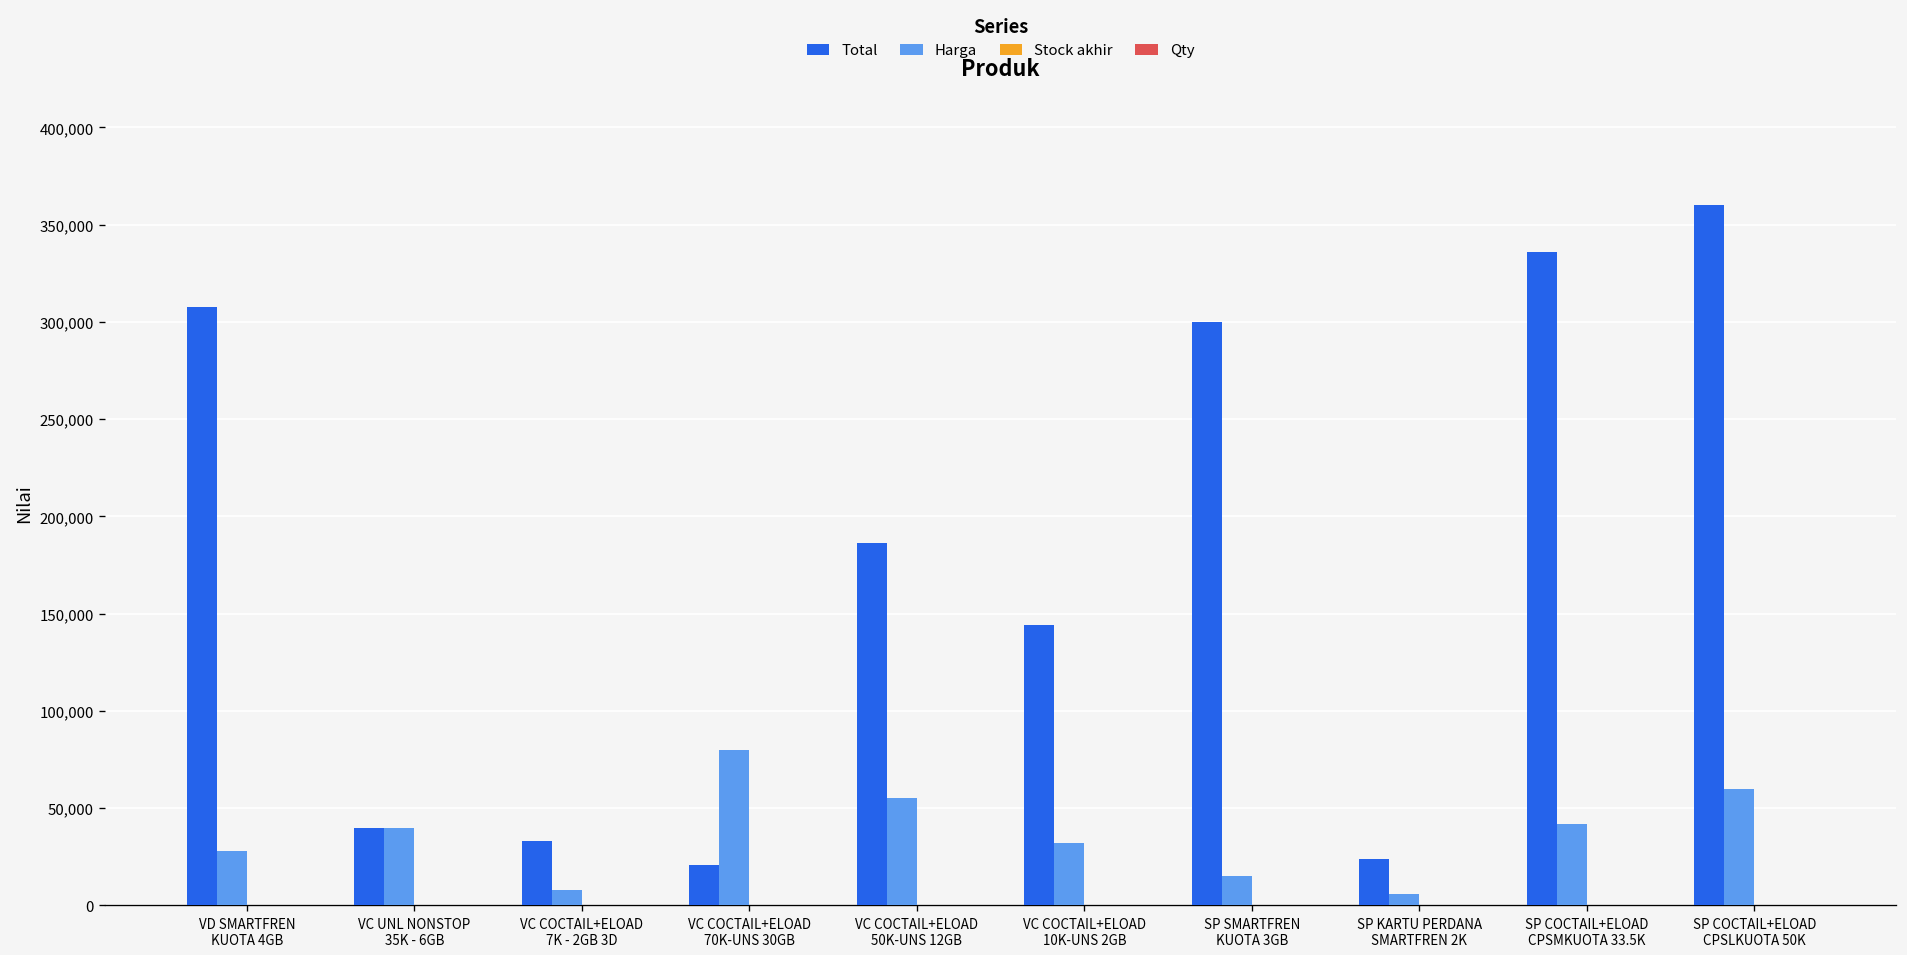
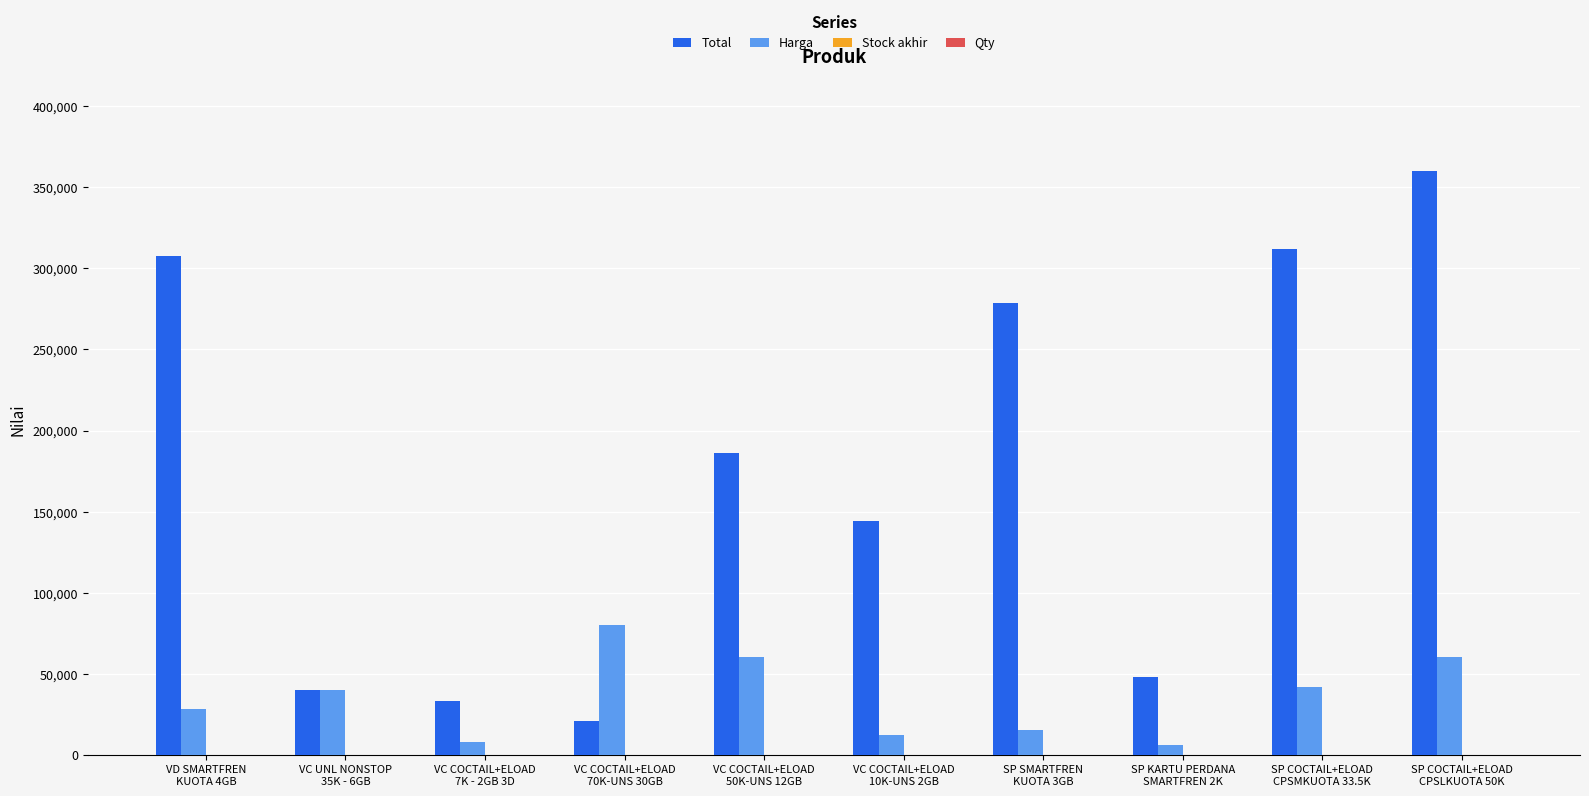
  {
    "Total": {
      "VD SMARTFREN KUOTA 4GB": "308,000",
      "VC UNL NONSTOP 35K - 6GB": "40,000",
      "VC COCTAIL+ELOAD 7K - 2GB 3D": "33,000",
      "VC COCTAIL+ELOAD 70K-UNS 30GB": "21,000",
      "VC COCTAIL+ELOAD 50K-UNS 12GB": "186,000",
      "VC COCTAIL+ELOAD 10K-UNS 2GB": "144,000",
-     "SP SMARTFREN KUOTA 3GB": "300,000",
-     "SP KARTU PERDANA SMARTFREN 2K": "24,000",
-     "SP COCTAIL+ELOAD CPSMKUOTA 33.5K": "336,000",
+     "SP SMARTFREN KUOTA 3GB": "279,000",
+     "SP KARTU PERDANA SMARTFREN 2K": "48,000",
+     "SP COCTAIL+ELOAD CPSMKUOTA 33.5K": "312,000",
      "SP COCTAIL+ELOAD CPSLKUOTA 50K": "360,000"
    },
    "Harga": {
      "VD SMARTFREN KUOTA 4GB": "28,000",
      "VC UNL NONSTOP 35K - 6GB": "40,000",
      "VC COCTAIL+ELOAD 7K - 2GB 3D": "8,000",
      "VC COCTAIL+ELOAD 70K-UNS 30GB": "80,000",
-     "VC COCTAIL+ELOAD 50K-UNS 12GB": "55,000",
-     "VC COCTAIL+ELOAD 10K-UNS 2GB": "32,000",
+     "VC COCTAIL+ELOAD 50K-UNS 12GB": "61,000",
+     "VC COCTAIL+ELOAD 10K-UNS 2GB": "12,000",
      "SP SMARTFREN KUOTA 3GB": "15,000",
      "SP KARTU PERDANA SMARTFREN 2K": "6,000",
      "SP COCTAIL+ELOAD CPSMKUOTA 33.5K": "42,000",
      "SP COCTAIL+ELOAD CPSLKUOTA 50K": "60,000"
    }
  }
